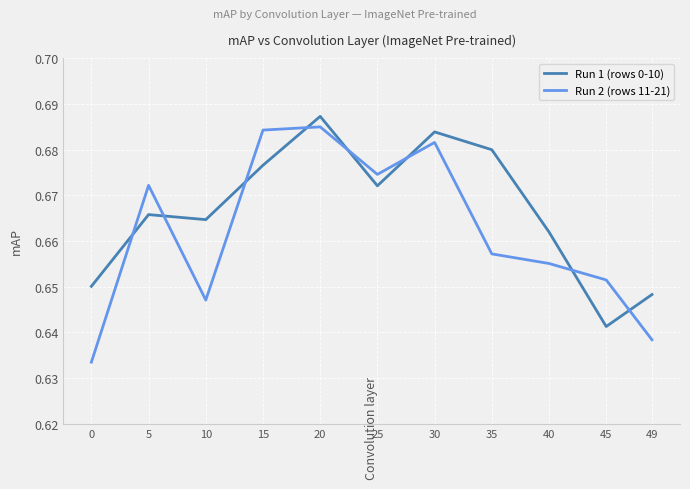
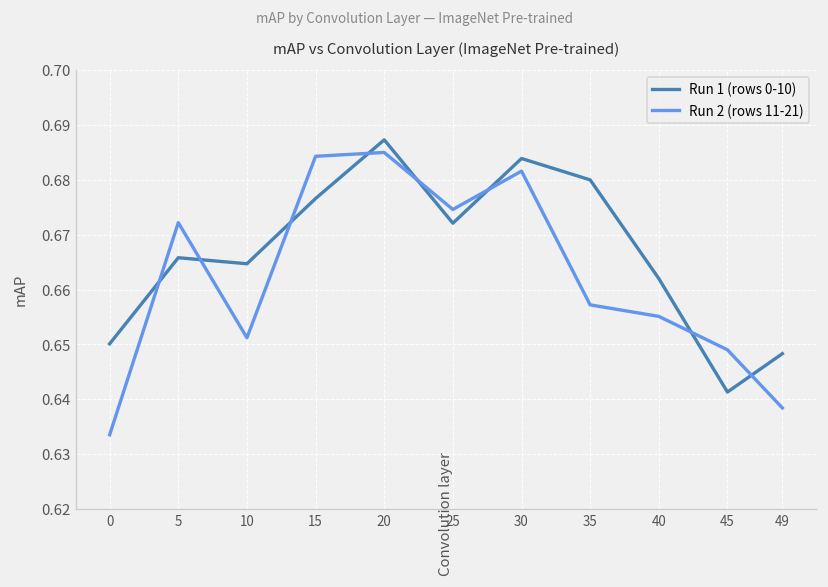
  {
    "Run 1 (rows 0-10)": {
      "0": 0.650,
      "5": 0.666,
      "10": 0.665,
      "15": 0.677,
      "20": 0.687,
      "25": 0.672,
      "30": 0.684,
      "35": 0.680,
      "40": 0.662,
      "45": 0.641,
      "49": 0.648
    },
    "Run 2 (rows 11-21)": {
      "0": 0.634,
      "5": 0.672,
-     "10": 0.647,
+     "10": 0.651,
      "15": 0.684,
      "20": 0.685,
      "25": 0.675,
      "30": 0.682,
      "35": 0.657,
      "40": 0.655,
-     "45": 0.652,
+     "45": 0.649,
      "49": 0.638
    }
  }
